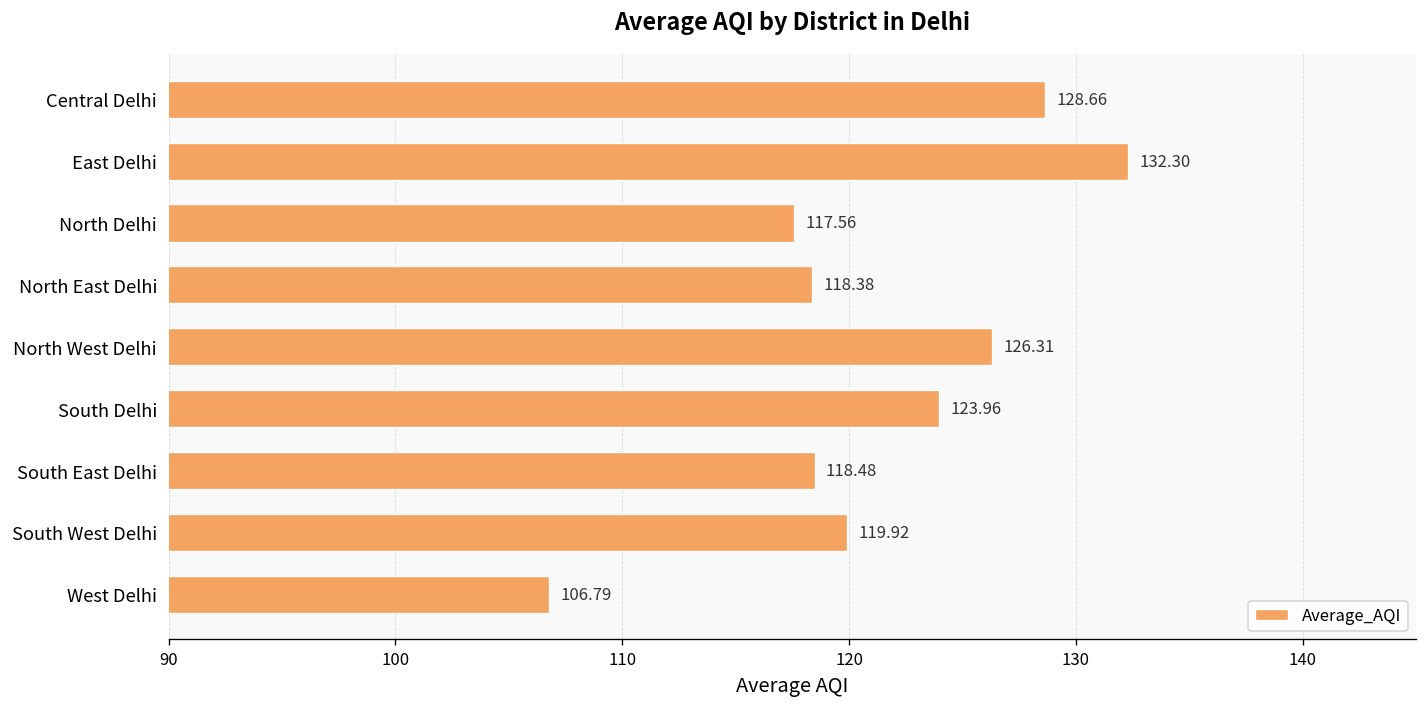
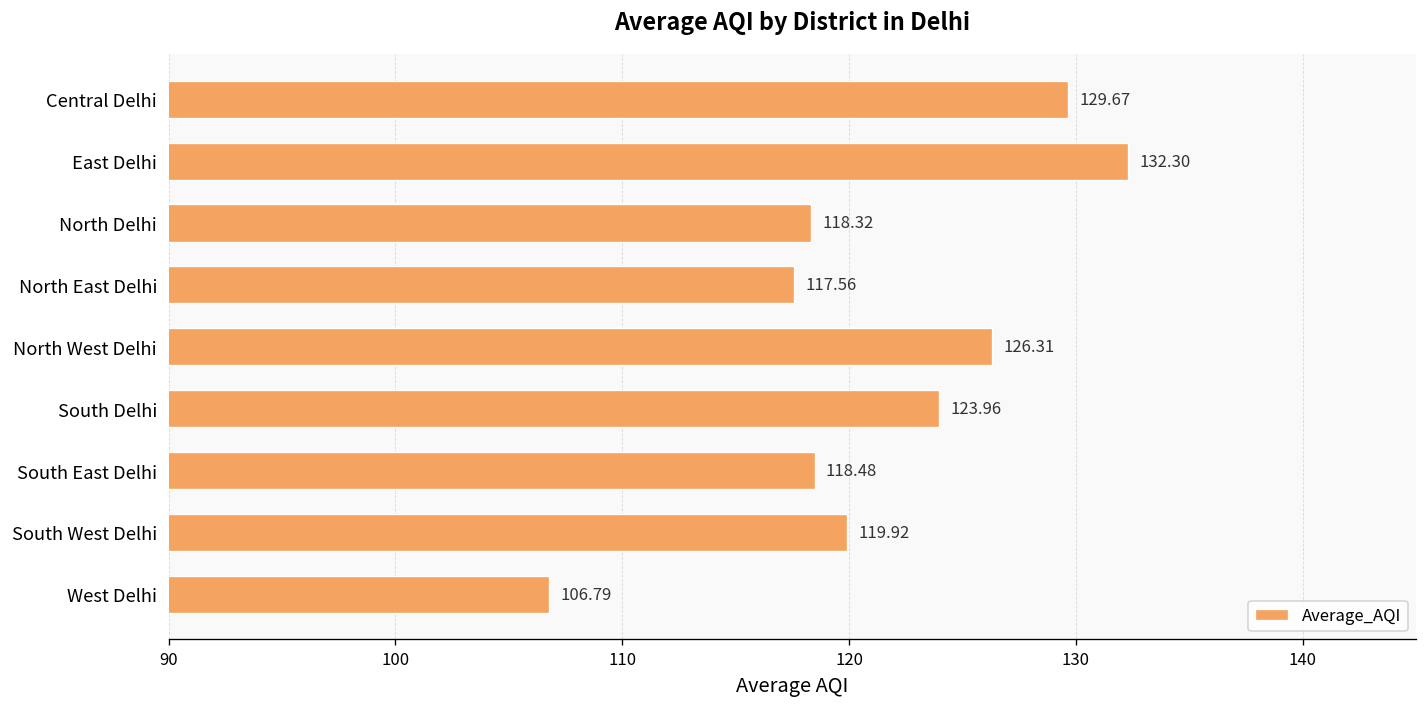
  {
-   "Central Delhi": 128.66,
+   "Central Delhi": 129.67,
    "East Delhi": 132.30,
-   "North Delhi": 117.56,
-   "North East Delhi": 118.38,
+   "North Delhi": 118.32,
+   "North East Delhi": 117.56,
    "North West Delhi": 126.31,
    "South Delhi": 123.96,
    "South East Delhi": 118.48,
    "South West Delhi": 119.92,
    "West Delhi": 106.79
  }
